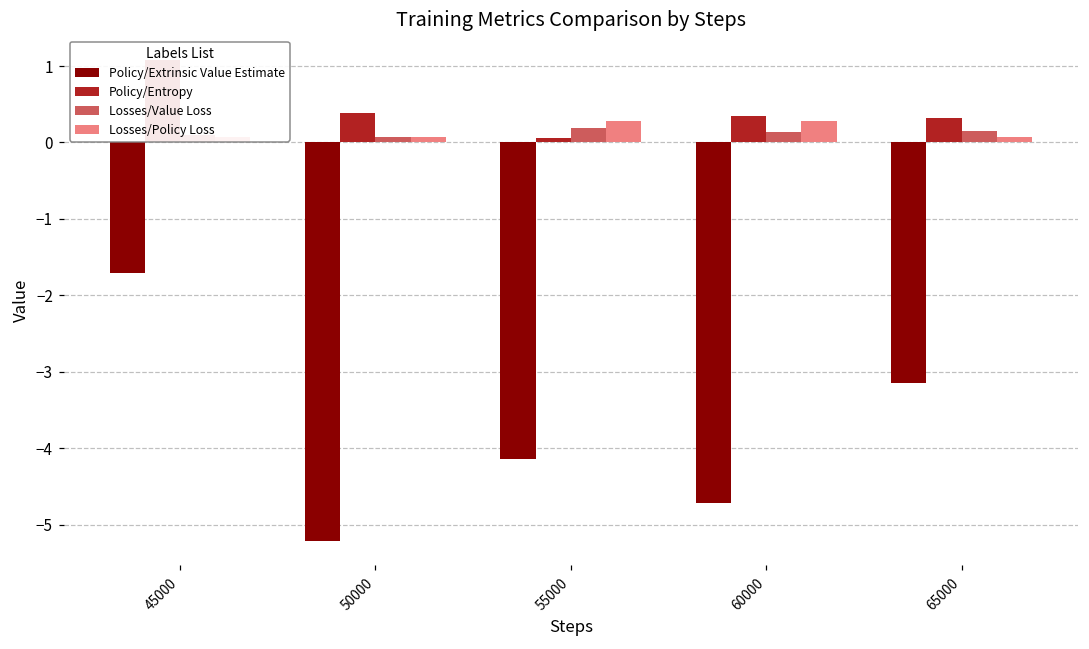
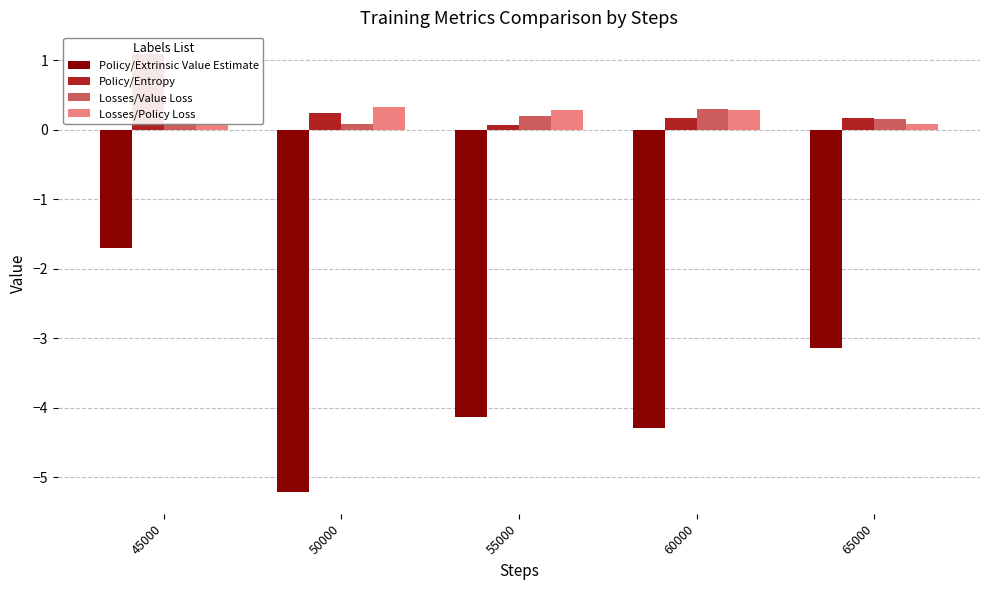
  {
    "Policy/Extrinsic Value Estimate": {
      "45000": -1.7,
      "50000": -5.2,
      "55000": -4.1,
-     "60000": -4.7,
+     "60000": -4.3,
      "65000": -3.1
    },
    "Policy/Entropy": {
-     "50000": 0.4,
+     "50000": 0.2,
      "55000": 0.1,
-     "60000": 0.3,
-     "65000": 0.3
+     "60000": 0.2,
+     "65000": 0.2
    },
    "Losses/Value Loss": {
      "50000": 0.1,
      "55000": 0.2,
-     "60000": 0.1,
+     "60000": 0.3,
      "65000": 0.2
    },
    "Losses/Policy Loss": {
      "45000": 0.1,
-     "50000": 0.1,
+     "50000": 0.3,
      "55000": 0.3,
      "60000": 0.3,
      "65000": 0.1
    }
  }
